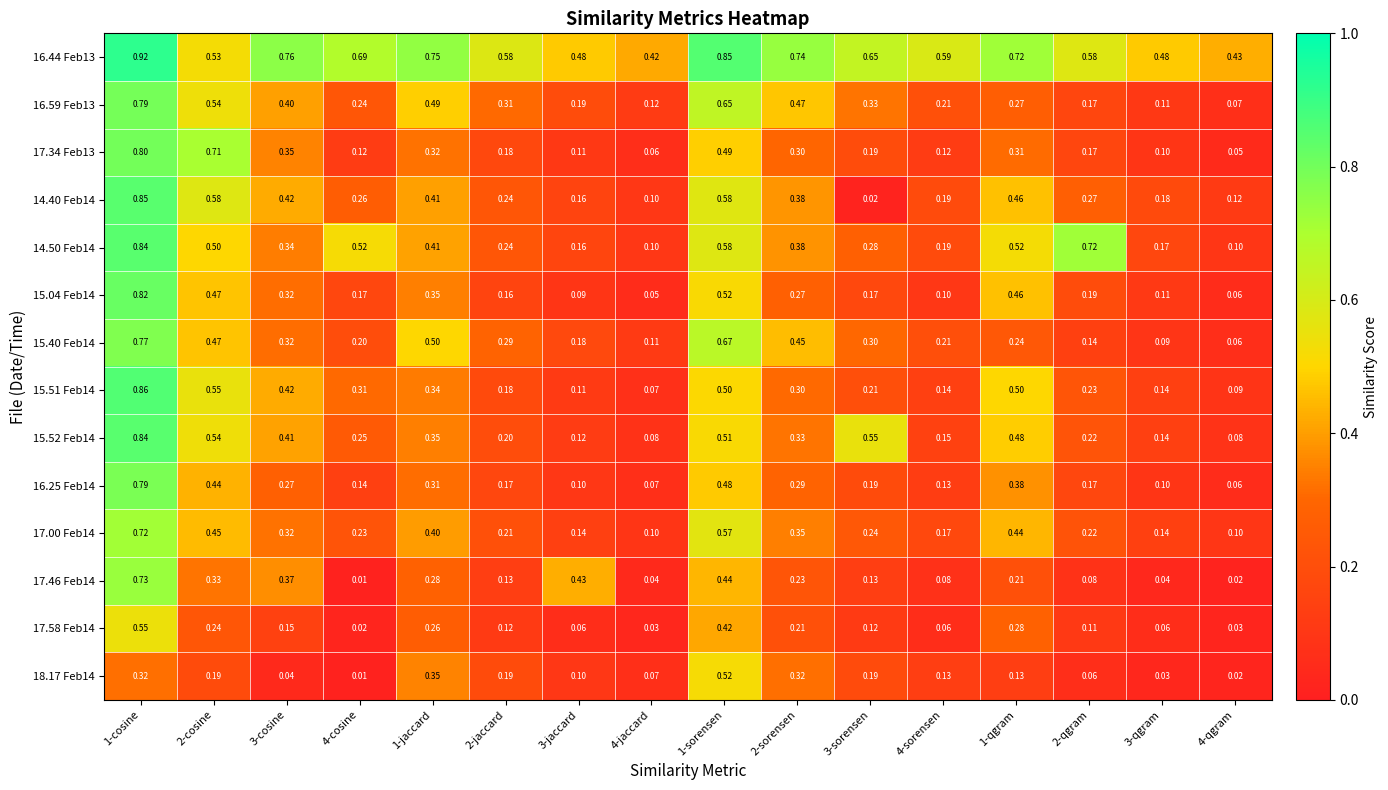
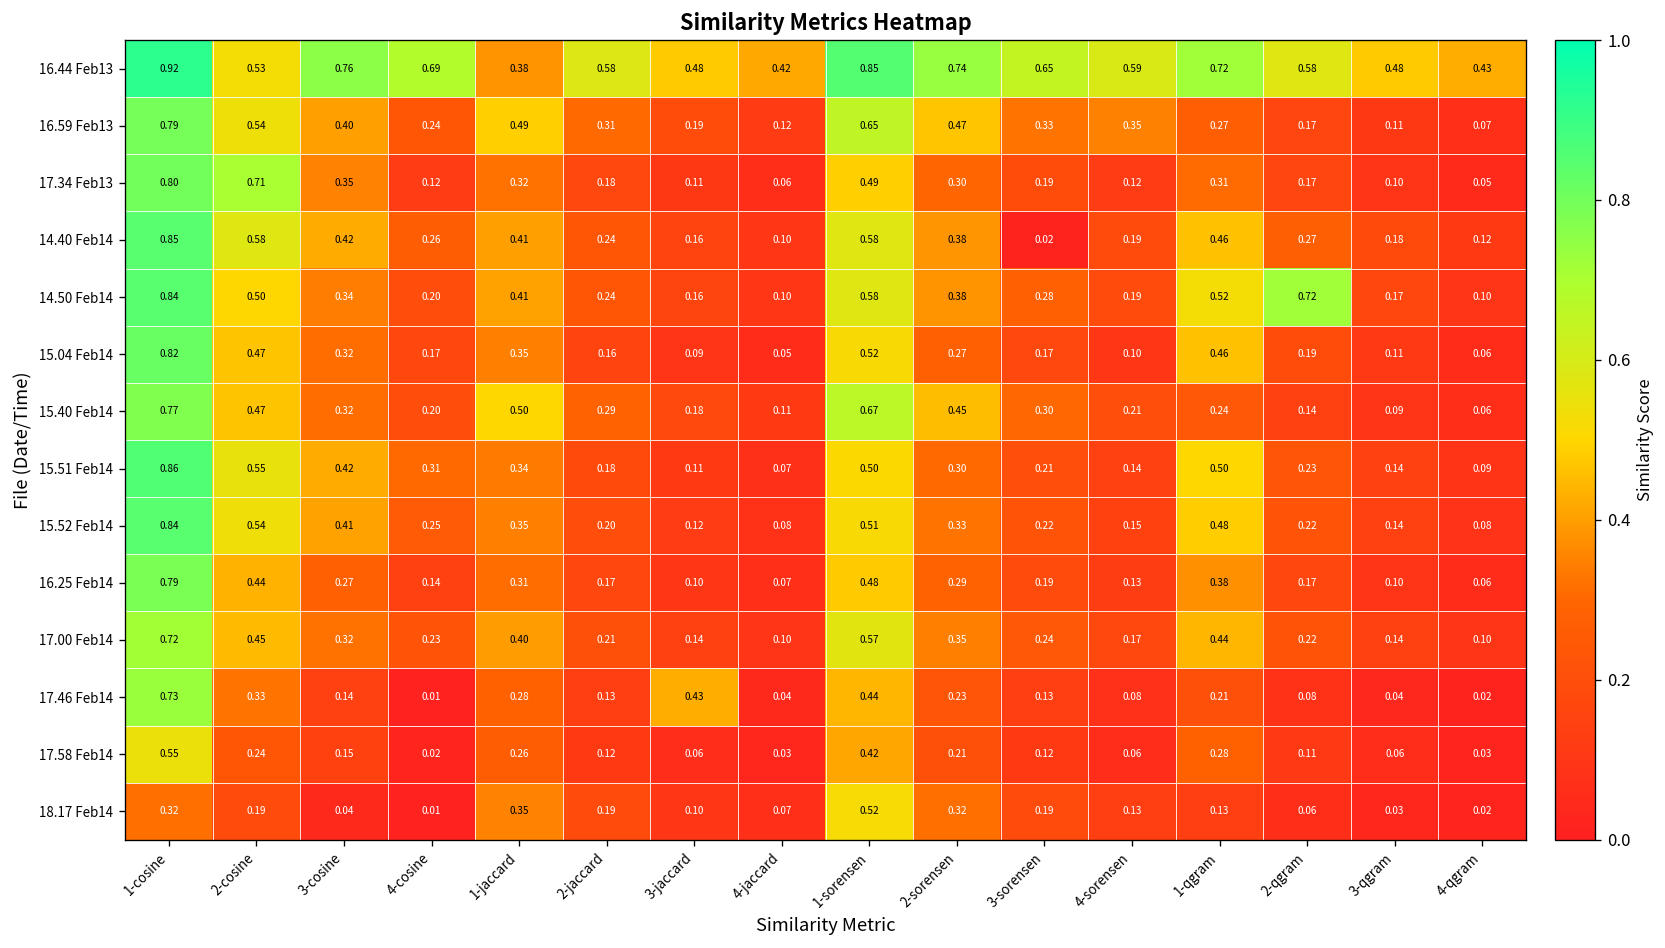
  {
    "16.44 Feb13": {
      "1-cosine": 0.92,
      "2-cosine": 0.53,
      "3-cosine": 0.76,
      "4-cosine": 0.69,
-     "1-jaccard": 0.75,
+     "1-jaccard": 0.38,
      "2-jaccard": 0.58,
      "3-jaccard": 0.48,
      "4-jaccard": 0.42,
      "1-sorensen": 0.85,
      "2-sorensen": 0.74,
      "3-sorensen": 0.65,
      "4-sorensen": 0.59,
      "1-qgram": 0.72,
      "2-qgram": 0.58,
      "3-qgram": 0.48,
      "4-qgram": 0.43
    },
    "16.59 Feb13": {
      "1-cosine": 0.79,
      "2-cosine": 0.54,
      "3-cosine": 0.40,
      "4-cosine": 0.24,
      "1-jaccard": 0.49,
      "2-jaccard": 0.31,
      "3-jaccard": 0.19,
      "4-jaccard": 0.12,
      "1-sorensen": 0.65,
      "2-sorensen": 0.47,
      "3-sorensen": 0.33,
-     "4-sorensen": 0.21,
+     "4-sorensen": 0.35,
      "1-qgram": 0.27,
      "2-qgram": 0.17,
      "3-qgram": 0.11,
      "4-qgram": 0.07
    },
    "14.50 Feb14": {
      "1-cosine": 0.84,
      "2-cosine": 0.50,
      "3-cosine": 0.34,
-     "4-cosine": 0.52,
+     "4-cosine": 0.20,
      "1-jaccard": 0.41,
      "2-jaccard": 0.24,
      "3-jaccard": 0.16,
      "4-jaccard": 0.10,
      "1-sorensen": 0.58,
      "2-sorensen": 0.38,
      "3-sorensen": 0.28,
      "4-sorensen": 0.19,
      "1-qgram": 0.52,
      "2-qgram": 0.72,
      "3-qgram": 0.17,
      "4-qgram": 0.10
    },
    "15.52 Feb14": {
      "1-cosine": 0.84,
      "2-cosine": 0.54,
      "3-cosine": 0.41,
      "4-cosine": 0.25,
      "1-jaccard": 0.35,
      "2-jaccard": 0.20,
      "3-jaccard": 0.12,
      "4-jaccard": 0.08,
      "1-sorensen": 0.51,
      "2-sorensen": 0.33,
-     "3-sorensen": 0.55,
+     "3-sorensen": 0.22,
      "4-sorensen": 0.15,
      "1-qgram": 0.48,
      "2-qgram": 0.22,
      "3-qgram": 0.14,
      "4-qgram": 0.08
    },
    "17.46 Feb14": {
      "1-cosine": 0.73,
      "2-cosine": 0.33,
-     "3-cosine": 0.37,
+     "3-cosine": 0.14,
      "4-cosine": 0.01,
      "1-jaccard": 0.28,
      "2-jaccard": 0.13,
      "3-jaccard": 0.43,
      "4-jaccard": 0.04,
      "1-sorensen": 0.44,
      "2-sorensen": 0.23,
      "3-sorensen": 0.13,
      "4-sorensen": 0.08,
      "1-qgram": 0.21,
      "2-qgram": 0.08,
      "3-qgram": 0.04,
      "4-qgram": 0.02
    }
  }
